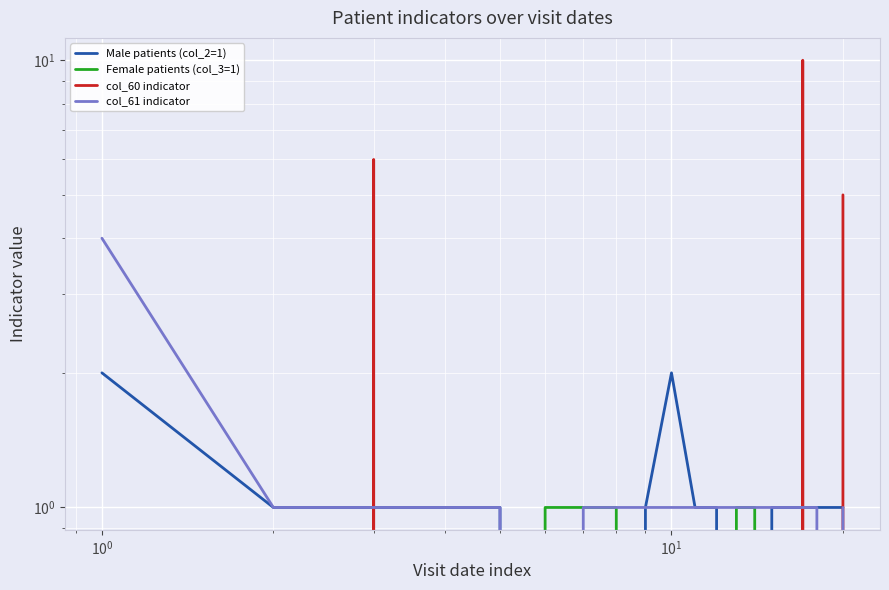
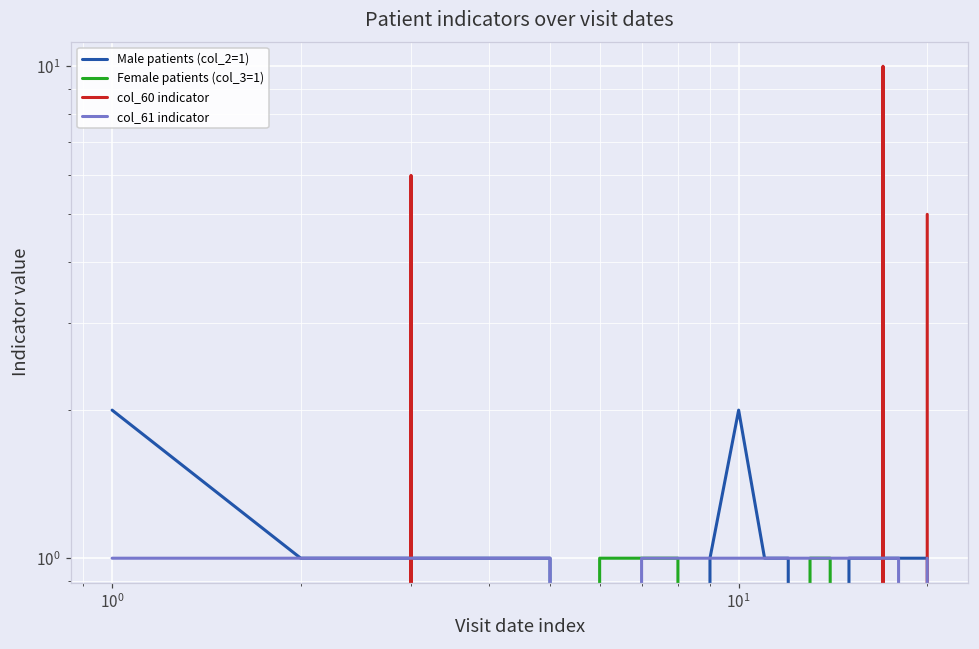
  {
    "Male patients (col_2=1)": {
      "10^0": 2,
      "10^1": 2
    },
    "col_61 indicator": {
-     "10^0": 4,
+     "10^0": 1,
      "10^1": 1
    }
  }
